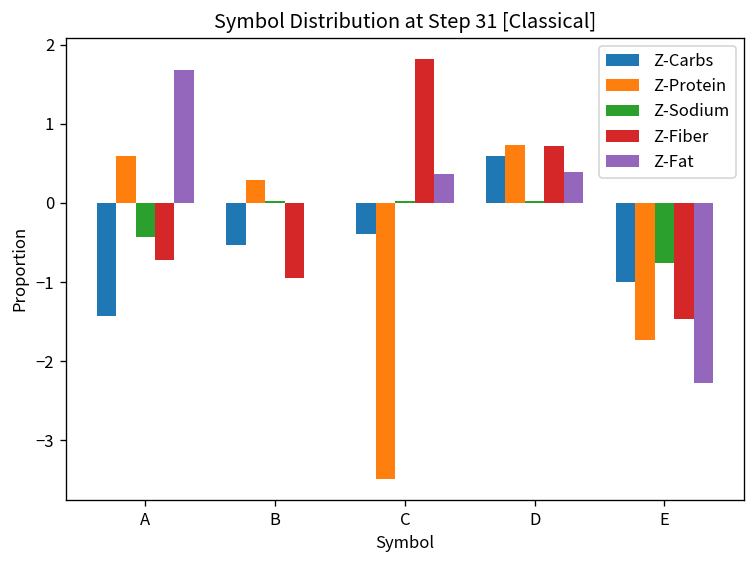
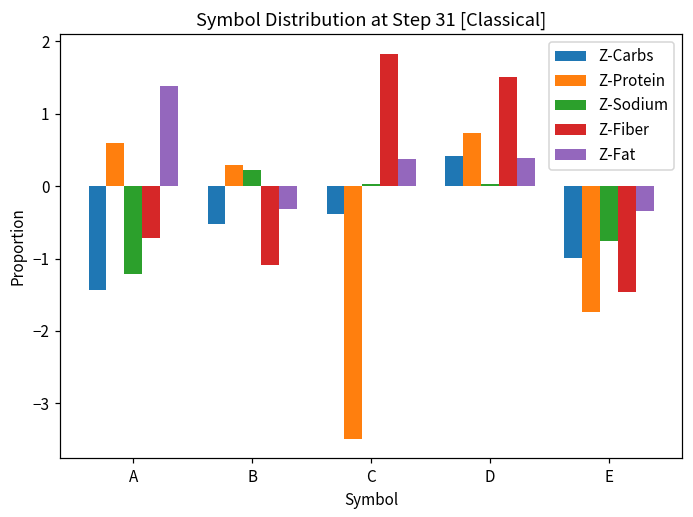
  {
    "Z-Carbs": {
      "A": -1.4,
      "B": -0.5,
      "C": -0.4,
-     "D": 0.6,
+     "D": 0.4,
      "E": -1.0
    },
    "Z-Protein": {
      "A": 0.6,
      "B": 0.3,
      "C": -3.5,
      "D": 0.7,
      "E": -1.7
    },
    "Z-Sodium": {
-     "A": -0.4,
-     "B": 0.0,
+     "A": -1.2,
+     "B": 0.2,
      "E": -0.8
    },
    "Z-Fiber": {
      "A": -0.7,
-     "B": -1.0,
+     "B": -1.1,
      "C": 1.8,
-     "D": 0.7,
+     "D": 1.5,
      "E": -1.5
    },
    "Z-Fat": {
-     "A": 1.7,
-     "B": 0.0,
+     "A": 1.4,
+     "B": -0.3,
      "C": 0.4,
      "D": 0.4,
-     "E": -2.3
+     "E": -0.4
    }
  }
